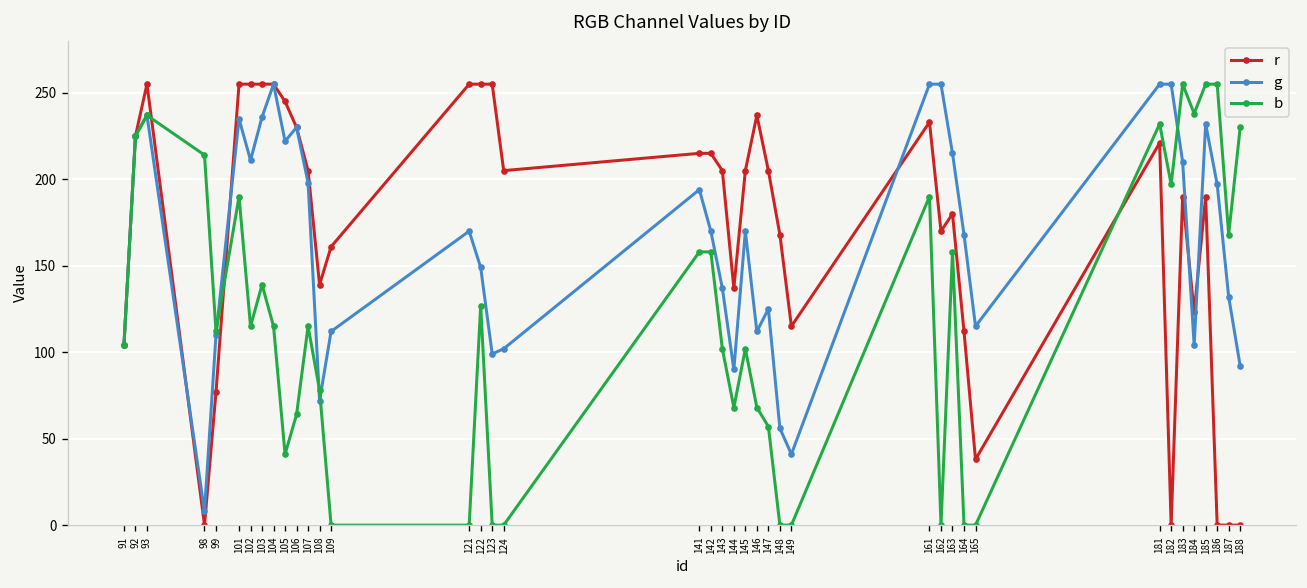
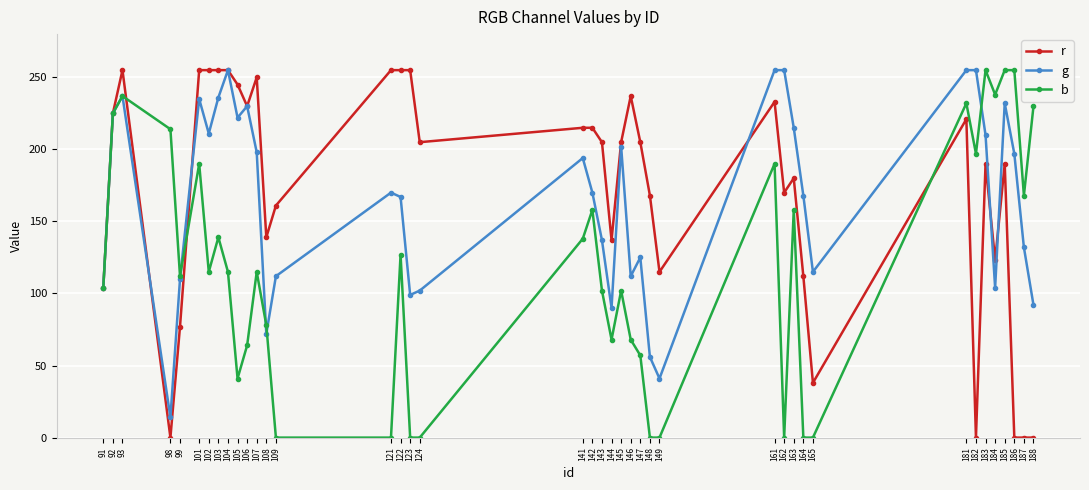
  {
    "r": {
      "93": 255,
      "98": 0,
      "99": 77,
      "101": 255,
      "102": 255,
      "103": 255,
      "105": 245,
-     "107": 205,
+     "107": 250,
      "108": 139,
      "109": 161,
      "121": 255,
      "122": 255,
      "123": 255,
      "124": 205,
      "141": 215,
      "142": 215,
      "143": 205,
      "144": 137,
      "145": 205,
      "146": 237,
      "147": 205,
      "148": 168,
      "149": 115,
      "161": 233,
      "162": 170,
      "163": 180,
      "164": 112,
      "165": 38,
      "181": 221,
      "182": 0,
      "183": 190,
      "184": 123,
      "185": 190,
      "186": 0,
      "187": 0,
      "188": 0
    },
    "g": {
-     "98": 8,
+     "98": 14,
      "99": 110,
      "101": 235,
      "102": 211,
      "103": 236,
      "105": 222,
      "107": 198,
      "108": 72,
      "109": 112,
      "121": 170,
-     "122": 149,
+     "122": 167,
      "123": 99,
      "124": 102,
      "141": 194,
      "142": 170,
      "143": 137,
      "144": 90,
-     "145": 170,
+     "145": 202,
      "146": 112,
      "147": 125,
      "148": 56,
      "149": 41,
      "161": 255,
      "162": 255,
      "163": 215,
      "164": 168,
      "165": 115,
      "181": 255,
      "182": 255,
      "183": 210,
      "184": 104,
      "185": 232,
      "186": 197,
      "187": 132,
      "188": 92
    },
    "b": {
      "98": 214,
      "99": 112,
      "101": 190,
      "102": 115,
      "103": 139,
      "104": 115,
      "105": 41,
      "106": 64,
      "107": 115,
      "108": 78,
      "109": 0,
      "121": 0,
      "122": 127,
      "123": 0,
      "124": 0,
-     "141": 158,
+     "141": 138,
      "142": 158,
      "143": 102,
      "144": 68,
      "145": 102,
      "146": 68,
      "147": 57,
      "148": 0,
      "149": 0,
      "161": 190,
      "162": 0,
      "163": 158,
      "164": 0,
      "165": 0,
      "181": 232,
      "182": 197,
      "183": 255,
      "184": 238,
      "185": 255,
      "186": 255,
      "187": 168,
      "188": 230
    }
  }
